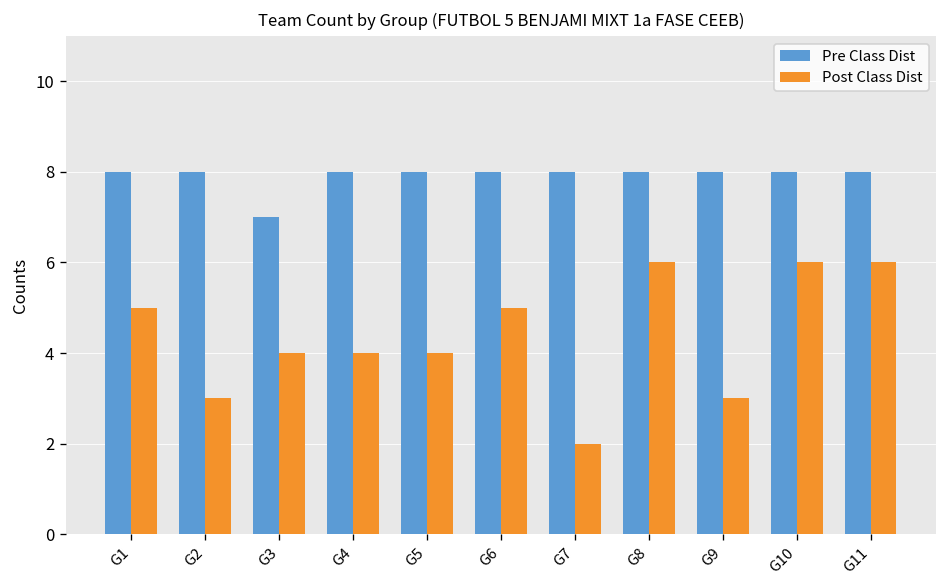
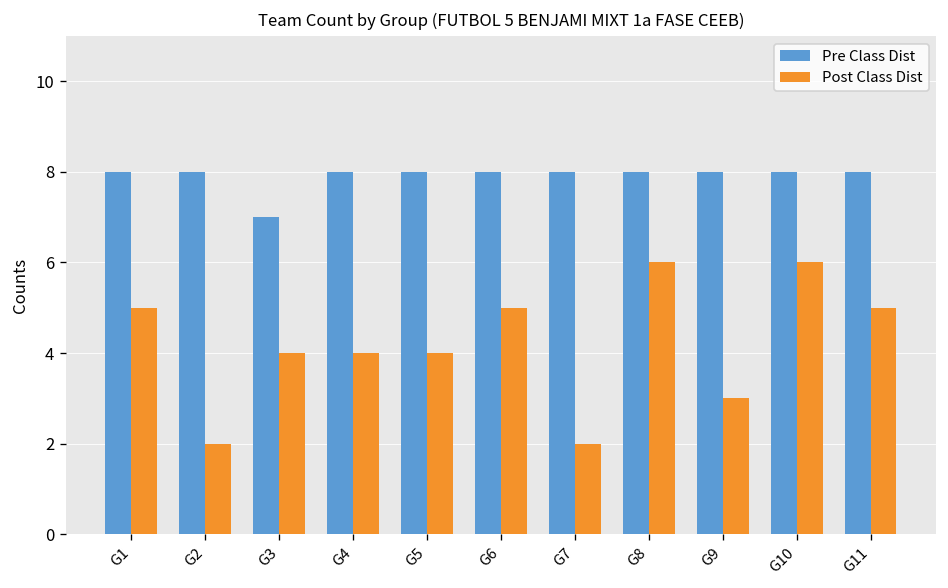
  {
    "Pre Class Dist": {
      "G1": 8,
      "G2": 8,
      "G3": 7,
      "G4": 8,
      "G5": 8,
      "G6": 8,
      "G7": 8,
      "G8": 8,
      "G9": 8,
      "G10": 8,
      "G11": 8
    },
    "Post Class Dist": {
      "G1": 5,
-     "G2": 3,
+     "G2": 2,
      "G3": 4,
      "G4": 4,
      "G5": 4,
      "G6": 5,
      "G7": 2,
      "G8": 6,
      "G9": 3,
      "G10": 6,
-     "G11": 6
+     "G11": 5
    }
  }
